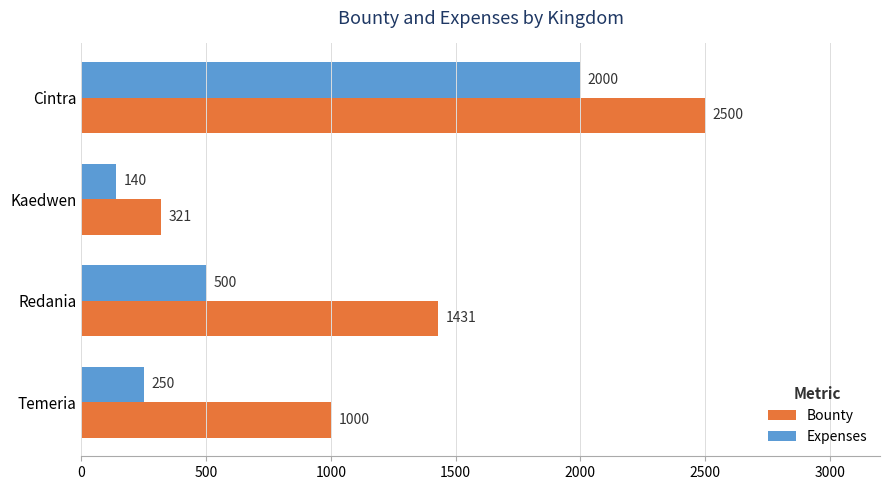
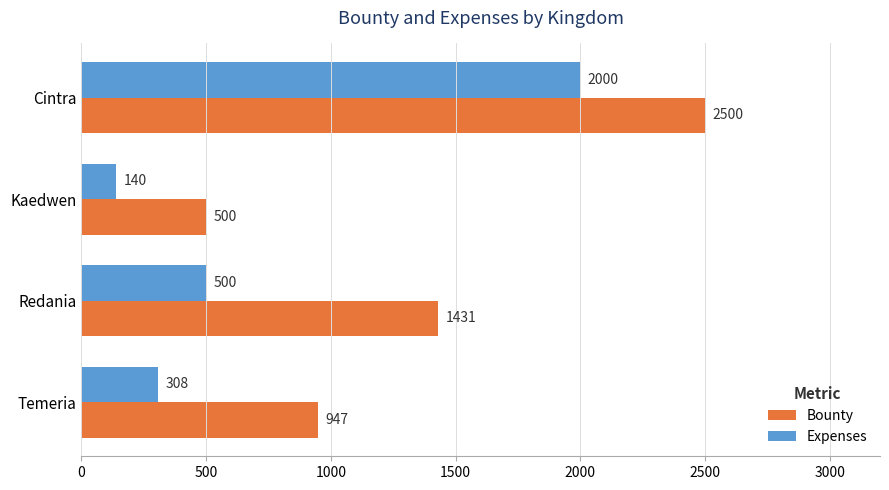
  {
    "Bounty": {
      "Cintra": 2500,
-     "Kaedwen": 321,
+     "Kaedwen": 500,
      "Redania": 1431,
-     "Temeria": 1000
+     "Temeria": 947
    },
    "Expenses": {
      "Cintra": 2000,
      "Kaedwen": 140,
      "Redania": 500,
-     "Temeria": 250
+     "Temeria": 308
    }
  }
